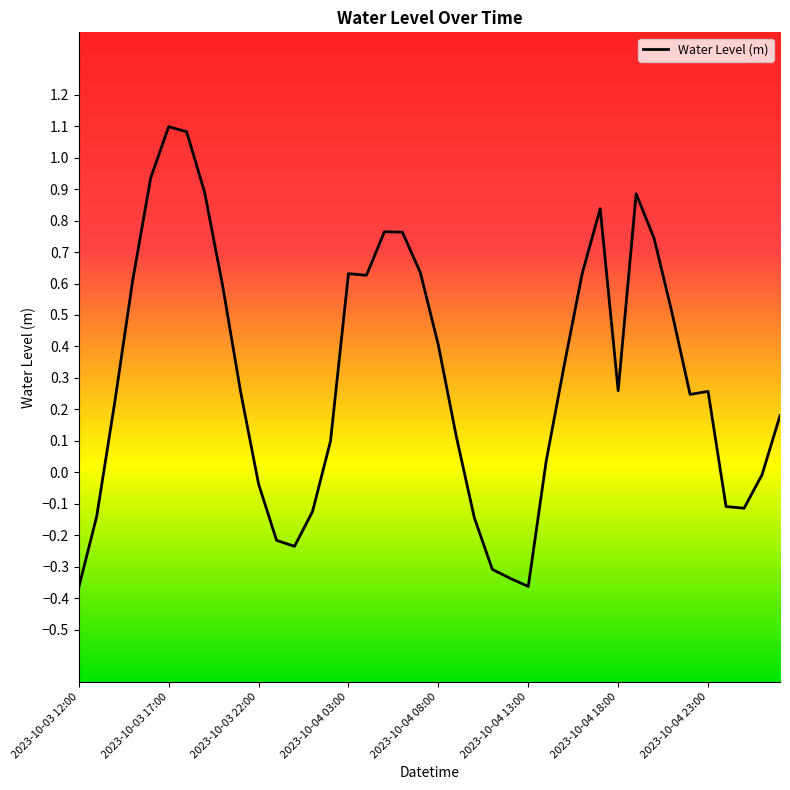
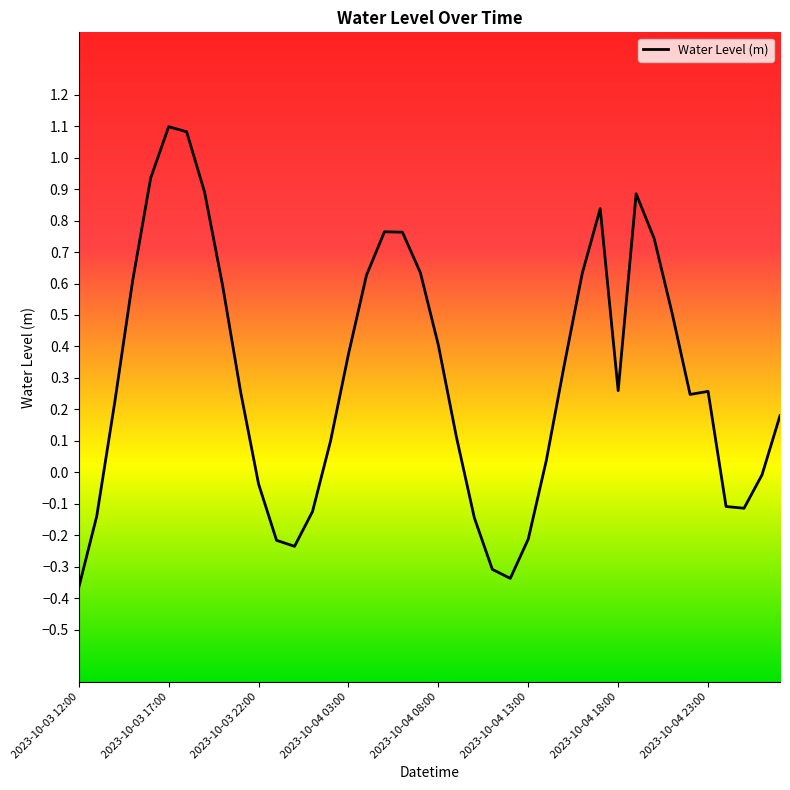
  {
    "2023-10-03 12:00": -0.37,
    "2023-10-03 17:00": 1.10,
    "2023-10-03 22:00": -0.04,
-   "2023-10-04 03:00": 0.63,
+   "2023-10-04 03:00": 0.38,
    "2023-10-04 08:00": 0.40,
-   "2023-10-04 13:00": -0.36,
+   "2023-10-04 13:00": -0.21,
    "2023-10-04 18:00": 0.26,
    "2023-10-04 23:00": 0.26
  }
